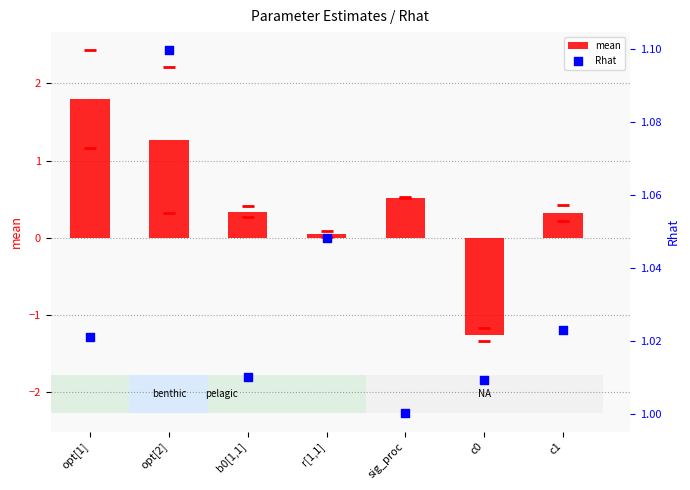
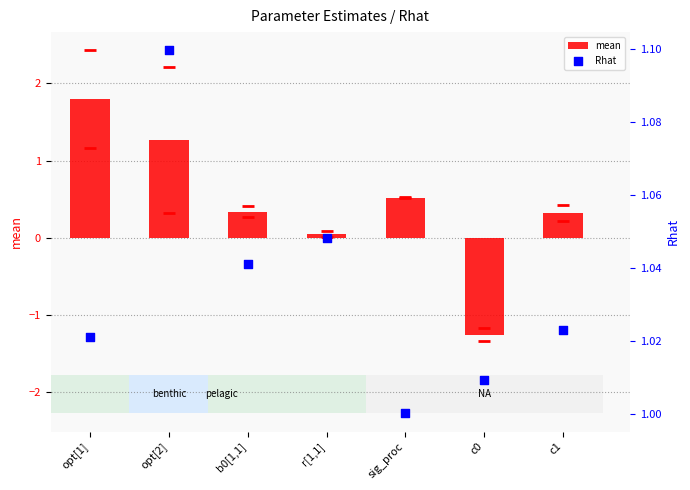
  {
    "Rhat": {
-     "b0[1,1]": 1.010
+     "b0[1,1]": 1.041
    }
  }
